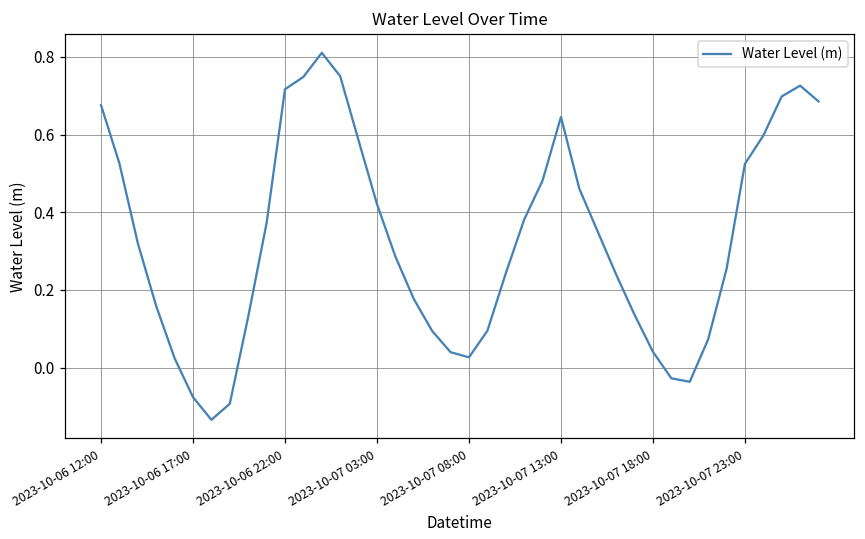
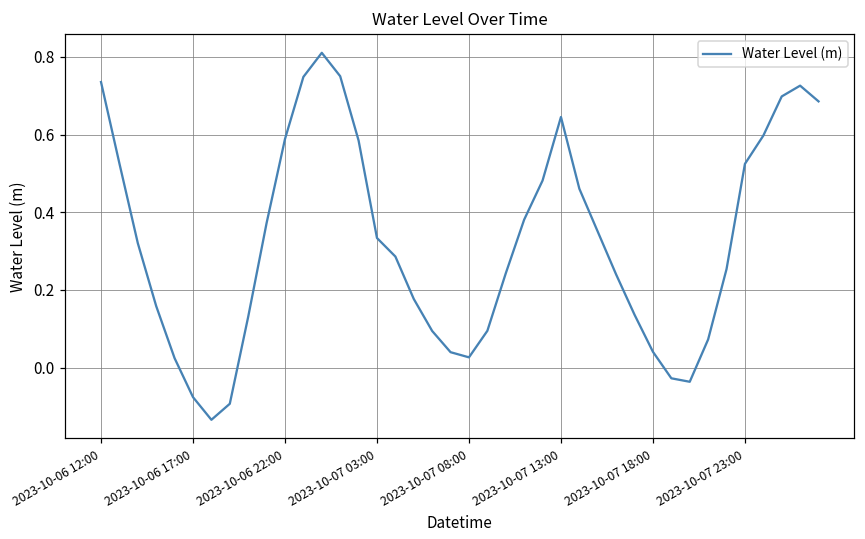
  {
-   "2023-10-06 12:00": 0.68,
+   "2023-10-06 12:00": 0.74,
    "2023-10-06 17:00": -0.08,
-   "2023-10-06 22:00": 0.72,
-   "2023-10-07 03:00": 0.42,
+   "2023-10-06 22:00": 0.59,
+   "2023-10-07 03:00": 0.33,
    "2023-10-07 08:00": 0.03,
    "2023-10-07 13:00": 0.65,
    "2023-10-07 18:00": 0.04,
    "2023-10-07 23:00": 0.52
  }
